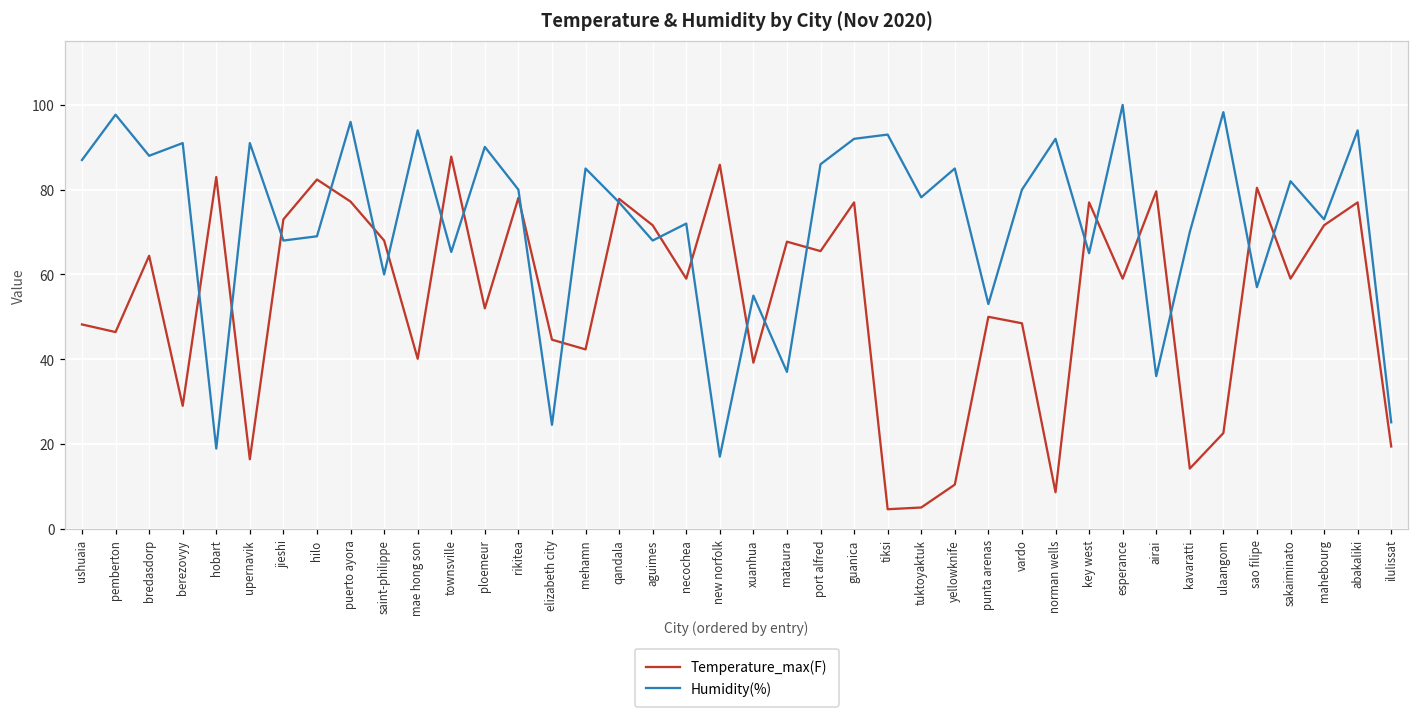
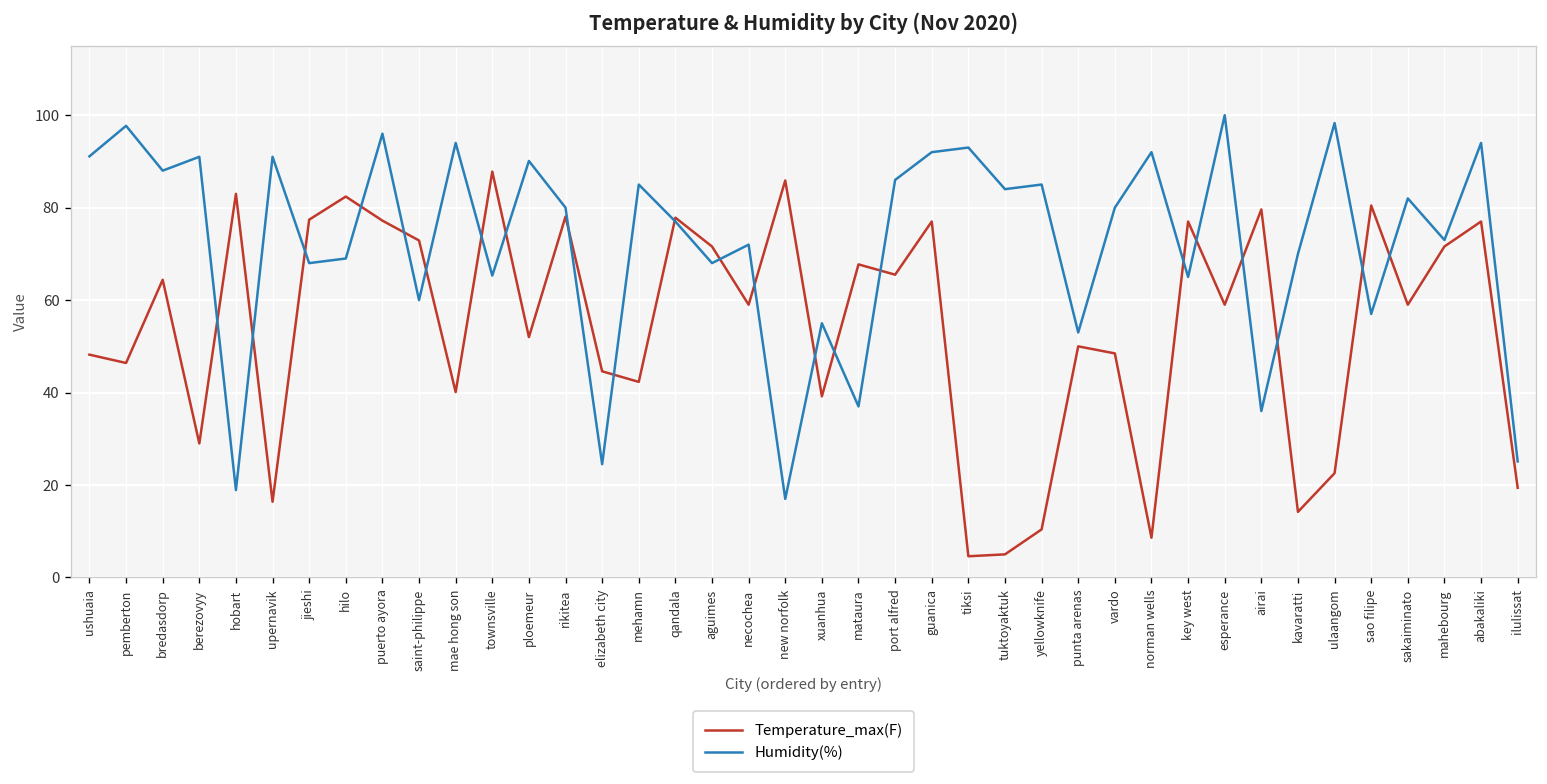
  {
    "Temperature_max(F)": {
      "ushuaia": 48,
      "pemberton": 46,
      "bredasdorp": 64,
      "berezovyy": 29,
      "hobart": 83,
      "upernavik": 16,
-     "jieshi": 73,
+     "jieshi": 77,
      "hilo": 82,
      "puerto ayora": 77,
-     "saint-philippe": 68,
+     "saint-philippe": 73,
      "mae hong son": 40,
      "townsville": 88,
      "ploemeur": 52,
      "rikitea": 78,
      "elizabeth city": 45,
      "mehamn": 42,
      "qandala": 78,
      "aguimes": 72,
      "necochea": 59,
      "new norfolk": 86,
      "xuanhua": 39,
      "mataura": 68,
      "port alfred": 66,
      "guanica": 77,
      "tiksi": 5,
      "tuktoyaktuk": 5,
      "yellowknife": 10,
      "punta arenas": 50,
      "vardo": 48,
      "norman wells": 9,
      "key west": 77,
      "esperance": 59,
      "airai": 80,
      "kavaratti": 14,
      "ulaangom": 23,
      "sao filipe": 80,
      "sakaiminato": 59,
      "mahebourg": 72,
      "abakaliki": 77,
      "ilulissat": 19
    },
    "Humidity(%)": {
-     "ushuaia": 87,
+     "ushuaia": 91,
      "pemberton": 98,
      "bredasdorp": 88,
      "berezovyy": 91,
      "hobart": 19,
      "upernavik": 91,
      "jieshi": 68,
      "hilo": 69,
      "puerto ayora": 96,
      "saint-philippe": 60,
      "mae hong son": 94,
      "townsville": 65,
      "ploemeur": 90,
      "rikitea": 80,
      "elizabeth city": 25,
      "mehamn": 85,
      "qandala": 77,
      "aguimes": 68,
      "necochea": 72,
      "new norfolk": 17,
      "xuanhua": 55,
      "mataura": 37,
      "port alfred": 86,
      "guanica": 92,
      "tiksi": 93,
-     "tuktoyaktuk": 78,
+     "tuktoyaktuk": 84,
      "yellowknife": 85,
      "punta arenas": 53,
      "vardo": 80,
      "norman wells": 92,
      "key west": 65,
      "esperance": 100,
      "airai": 36,
      "kavaratti": 70,
      "ulaangom": 98,
      "sao filipe": 57,
      "sakaiminato": 82,
      "mahebourg": 73,
      "abakaliki": 94,
      "ilulissat": 25
    }
  }
